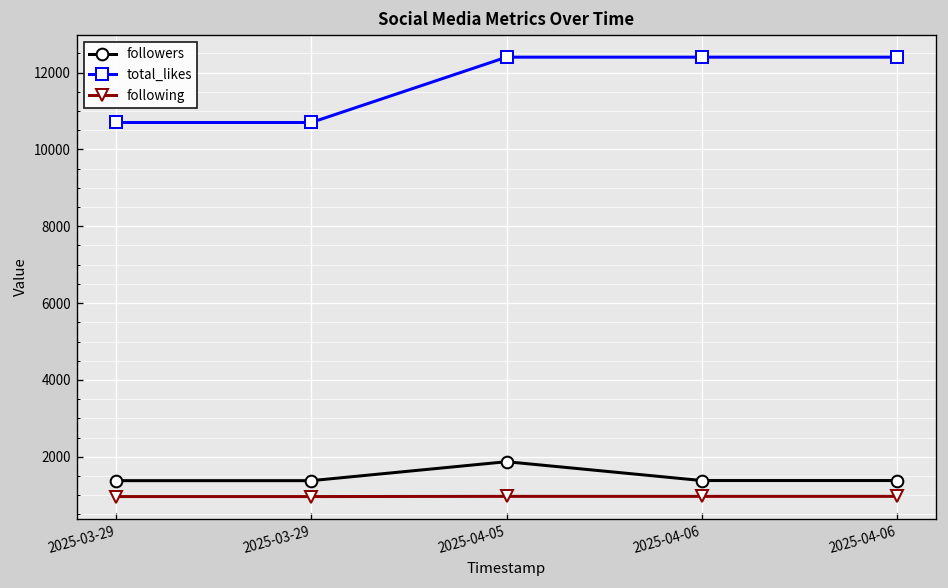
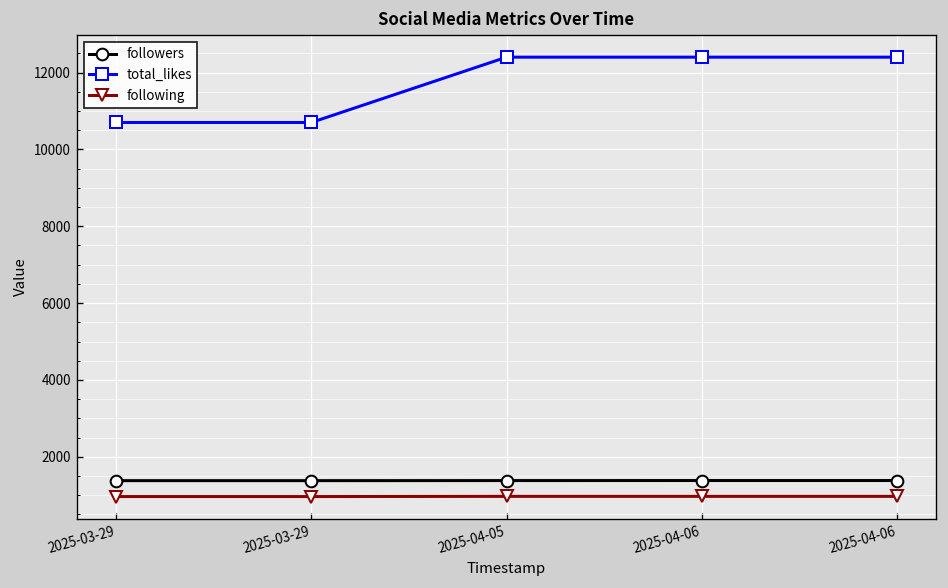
  {
    "followers": {
-     "2025-04-05": 1900
+     "2025-04-05": 1400
    },
    "total_likes": {
      "2025-04-05": 12400
    },
    "following": {
      "2025-04-05": 1000
    }
  }
